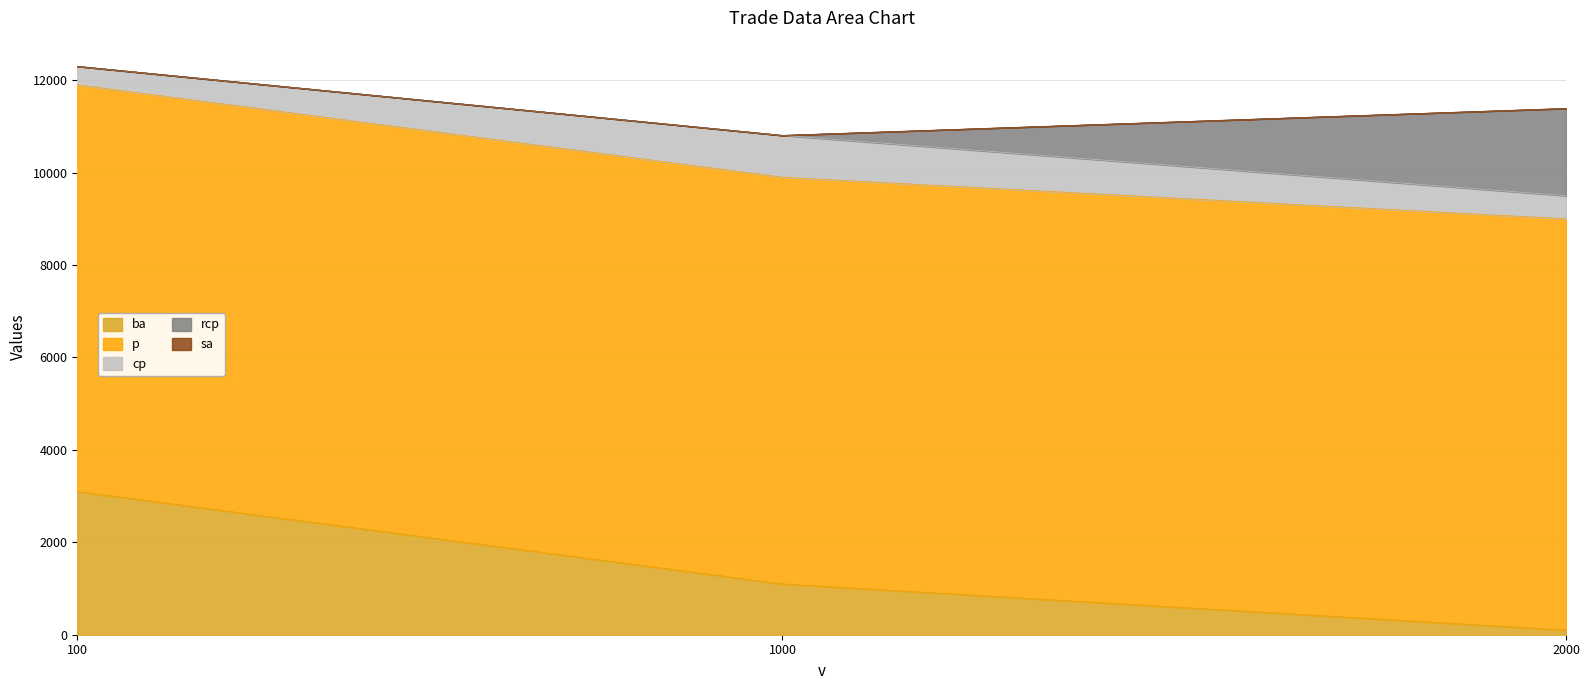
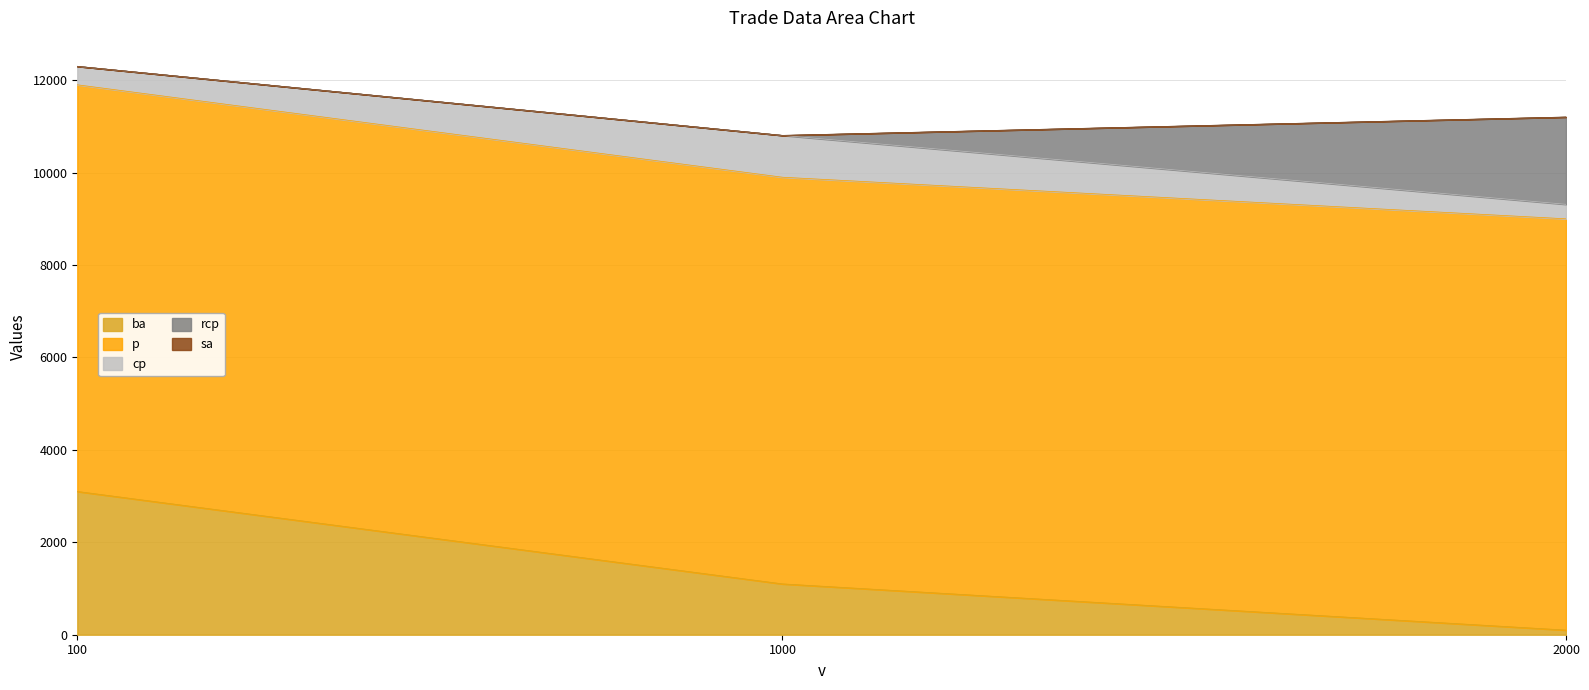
  {
    "cp": {
-     "2000": 500
+     "2000": 300
    }
  }
